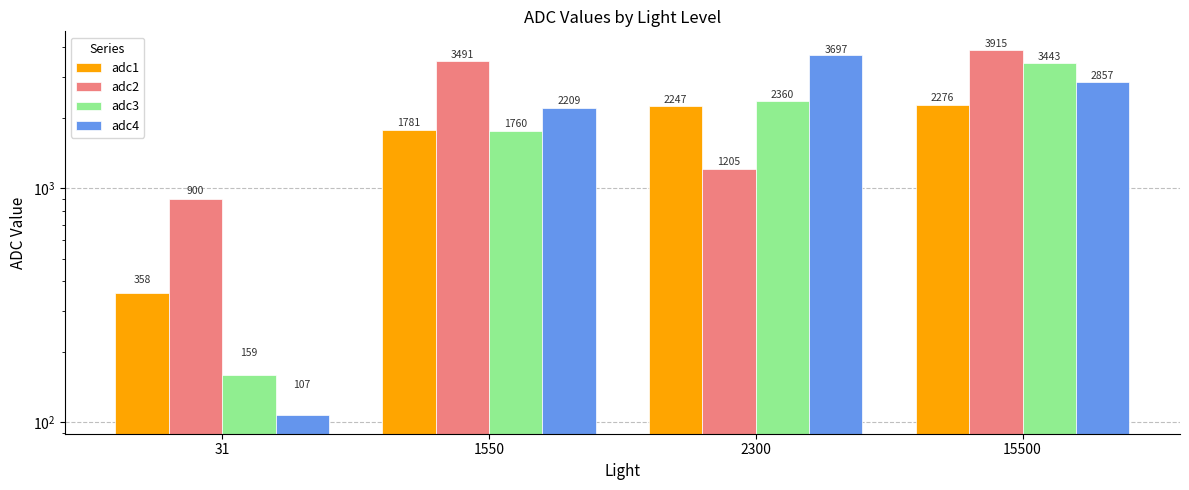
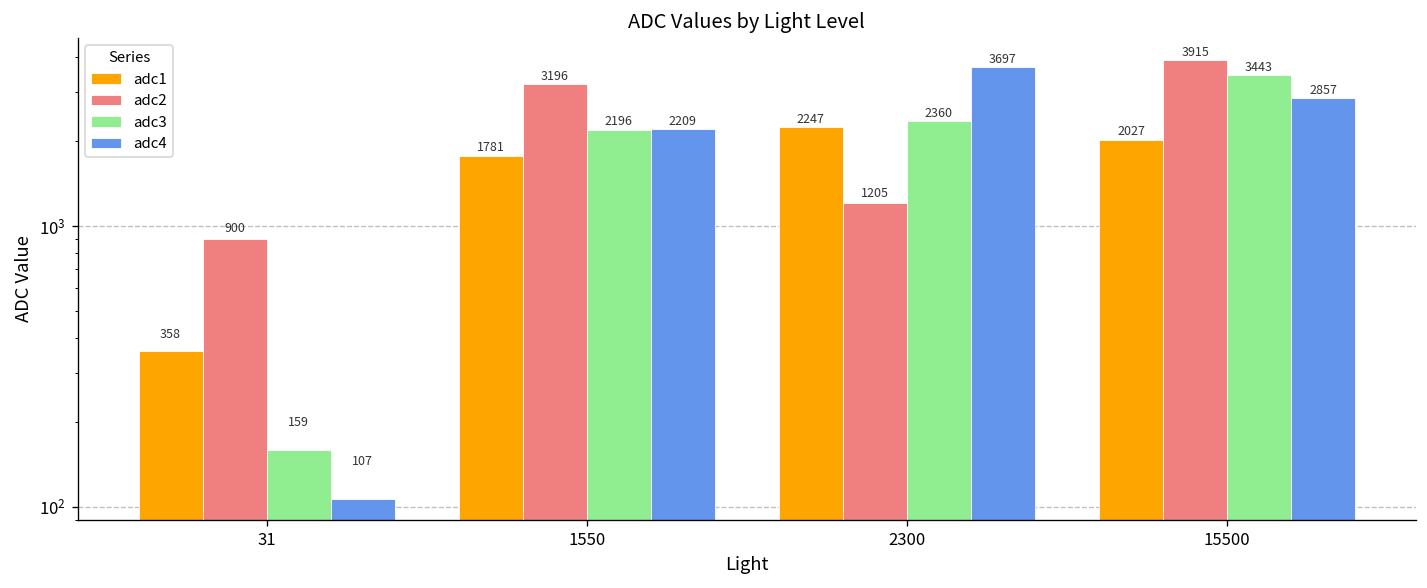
  {
    "adc1": {
      "31": 358,
      "1550": 1781,
      "2300": 2247,
-     "15500": 2276
+     "15500": 2027
    },
    "adc2": {
      "31": 900,
-     "1550": 3491,
+     "1550": 3196,
      "2300": 1205,
      "15500": 3915
    },
    "adc3": {
      "31": 159,
-     "1550": 1760,
+     "1550": 2196,
      "2300": 2360,
      "15500": 3443
    },
    "adc4": {
      "1550": 2209,
      "2300": 3697,
      "15500": 2857
    }
  }
